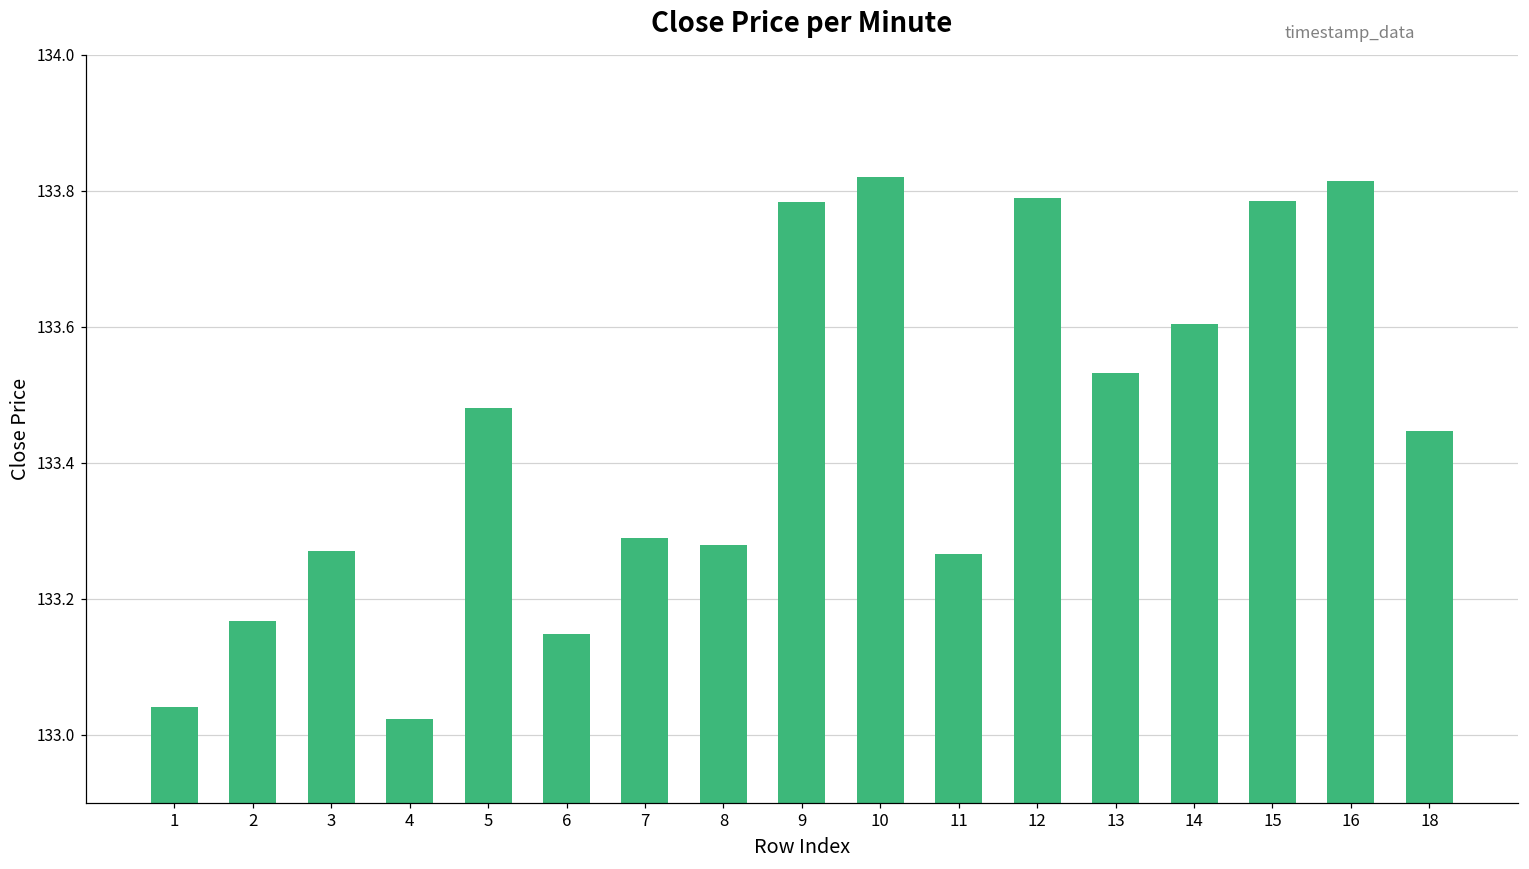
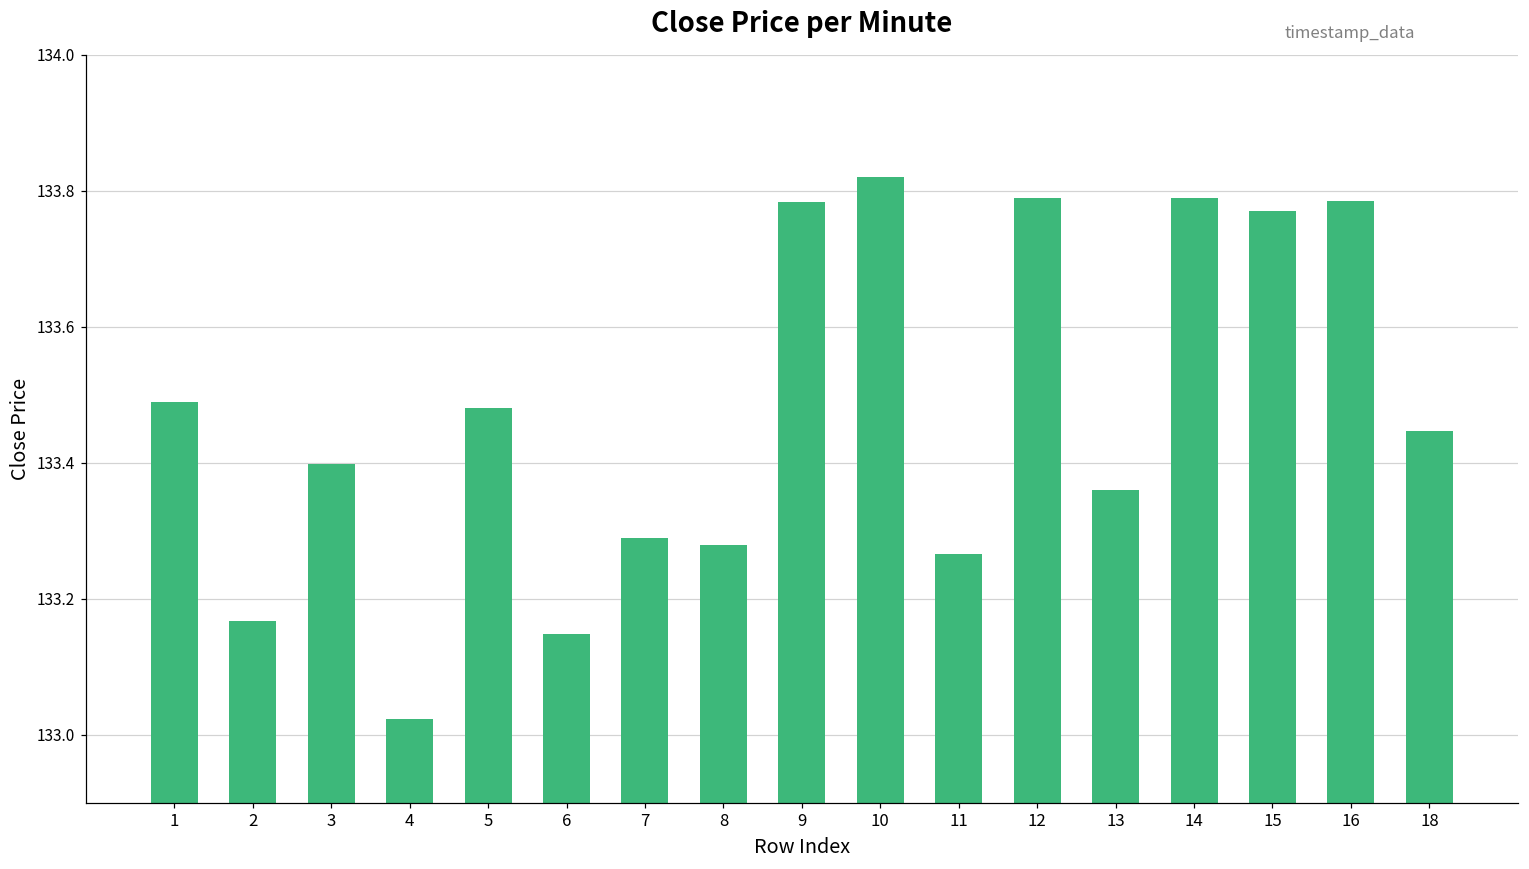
  {
-   "1": 133.04,
+   "1": 133.49,
    "2": 133.17,
-   "3": 133.27,
+   "3": 133.40,
    "4": 133.02,
    "5": 133.48,
    "6": 133.15,
    "7": 133.29,
    "8": 133.28,
    "9": 133.78,
    "10": 133.82,
    "11": 133.27,
    "12": 133.79,
-   "13": 133.53,
-   "14": 133.60,
-   "15": 133.78,
-   "16": 133.81,
+   "13": 133.36,
+   "14": 133.79,
+   "15": 133.77,
+   "16": 133.79,
    "18": 133.45
  }
